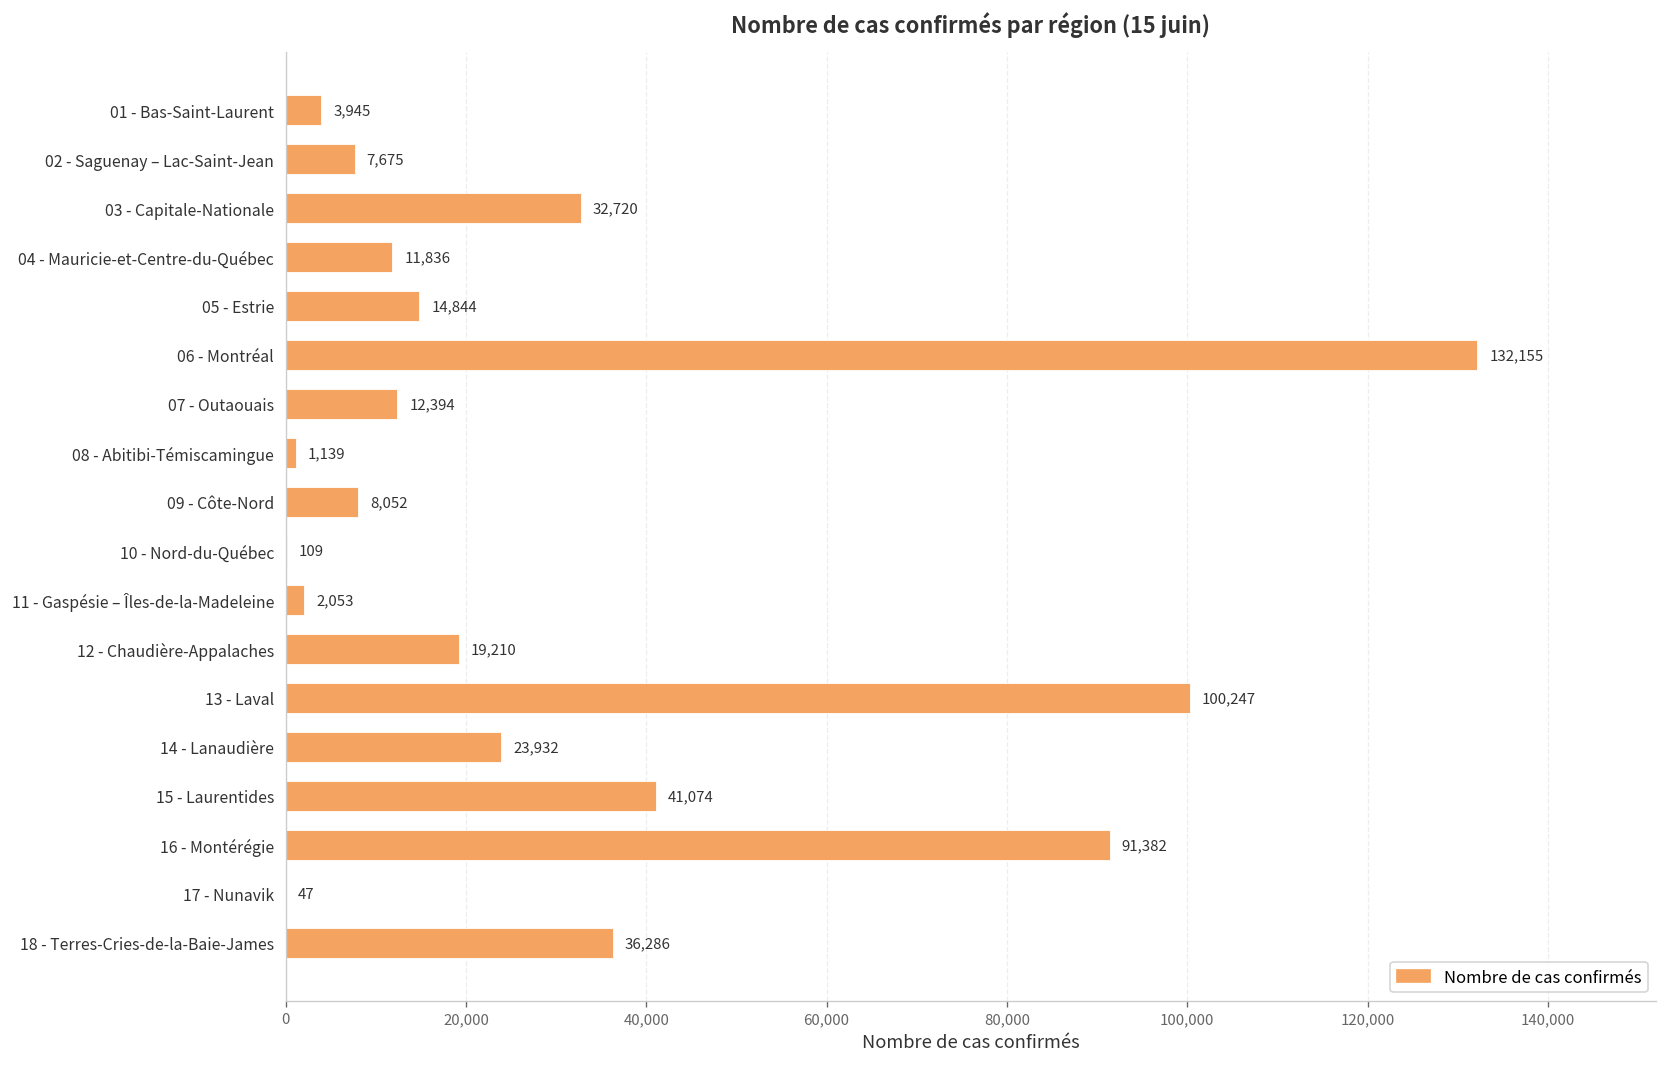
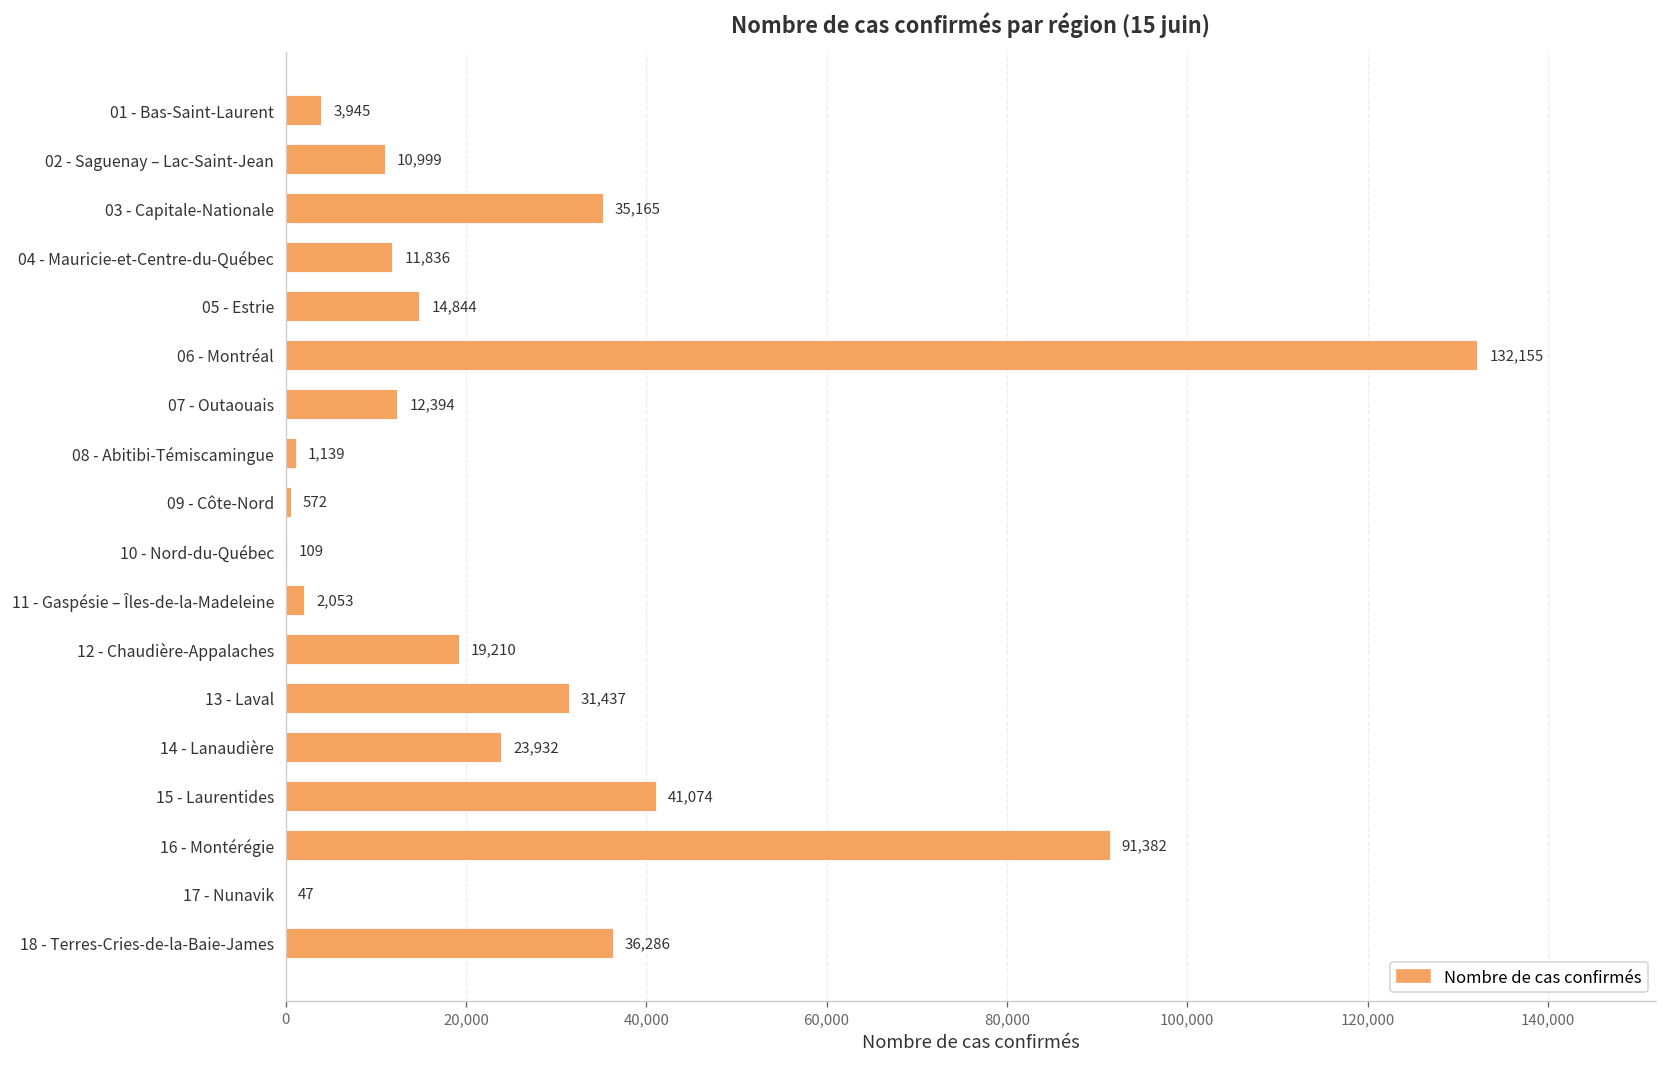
  {
    "01 - Bas-Saint-Laurent": "3,945",
-   "02 - Saguenay – Lac-Saint-Jean": "7,675",
-   "03 - Capitale-Nationale": "32,720",
+   "02 - Saguenay – Lac-Saint-Jean": "10,999",
+   "03 - Capitale-Nationale": "35,165",
    "04 - Mauricie-et-Centre-du-Québec": "11,836",
    "05 - Estrie": "14,844",
    "06 - Montréal": "132,155",
    "07 - Outaouais": "12,394",
    "08 - Abitibi-Témiscamingue": "1,139",
-   "09 - Côte-Nord": "8,052",
+   "09 - Côte-Nord": "572",
    "10 - Nord-du-Québec": "109",
    "11 - Gaspésie – Îles-de-la-Madeleine": "2,053",
    "12 - Chaudière-Appalaches": "19,210",
-   "13 - Laval": "100,247",
+   "13 - Laval": "31,437",
    "14 - Lanaudière": "23,932",
    "15 - Laurentides": "41,074",
    "16 - Montérégie": "91,382",
    "17 - Nunavik": "47",
    "18 - Terres-Cries-de-la-Baie-James": "36,286"
  }
